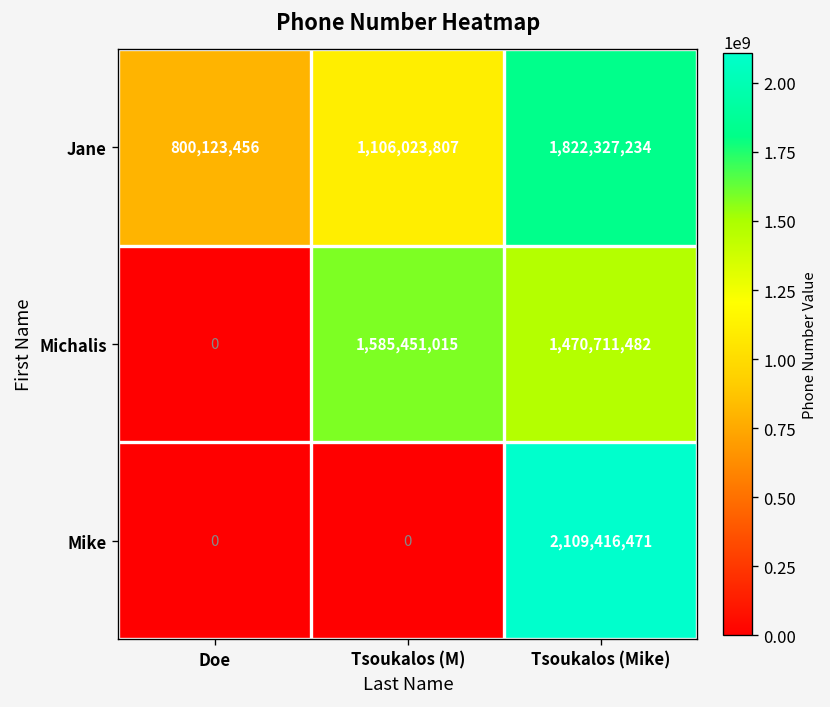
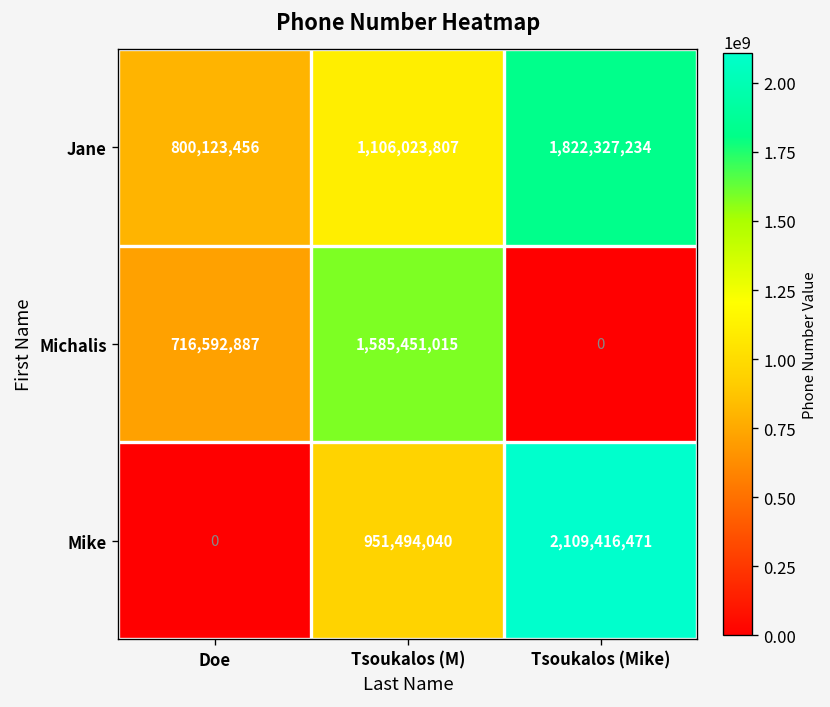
  {
    "Jane": {
      "Doe": "800,123,456",
      "Tsoukalos (M)": "1,106,023,807",
      "Tsoukalos (Mike)": "1,822,327,234"
    },
    "Michalis": {
-     "Doe": "0",
+     "Doe": "716,592,887",
      "Tsoukalos (M)": "1,585,451,015",
-     "Tsoukalos (Mike)": "1,470,711,482"
+     "Tsoukalos (Mike)": "0"
    },
    "Mike": {
      "Doe": "0",
-     "Tsoukalos (M)": "0",
+     "Tsoukalos (M)": "951,494,040",
      "Tsoukalos (Mike)": "2,109,416,471"
    }
  }
